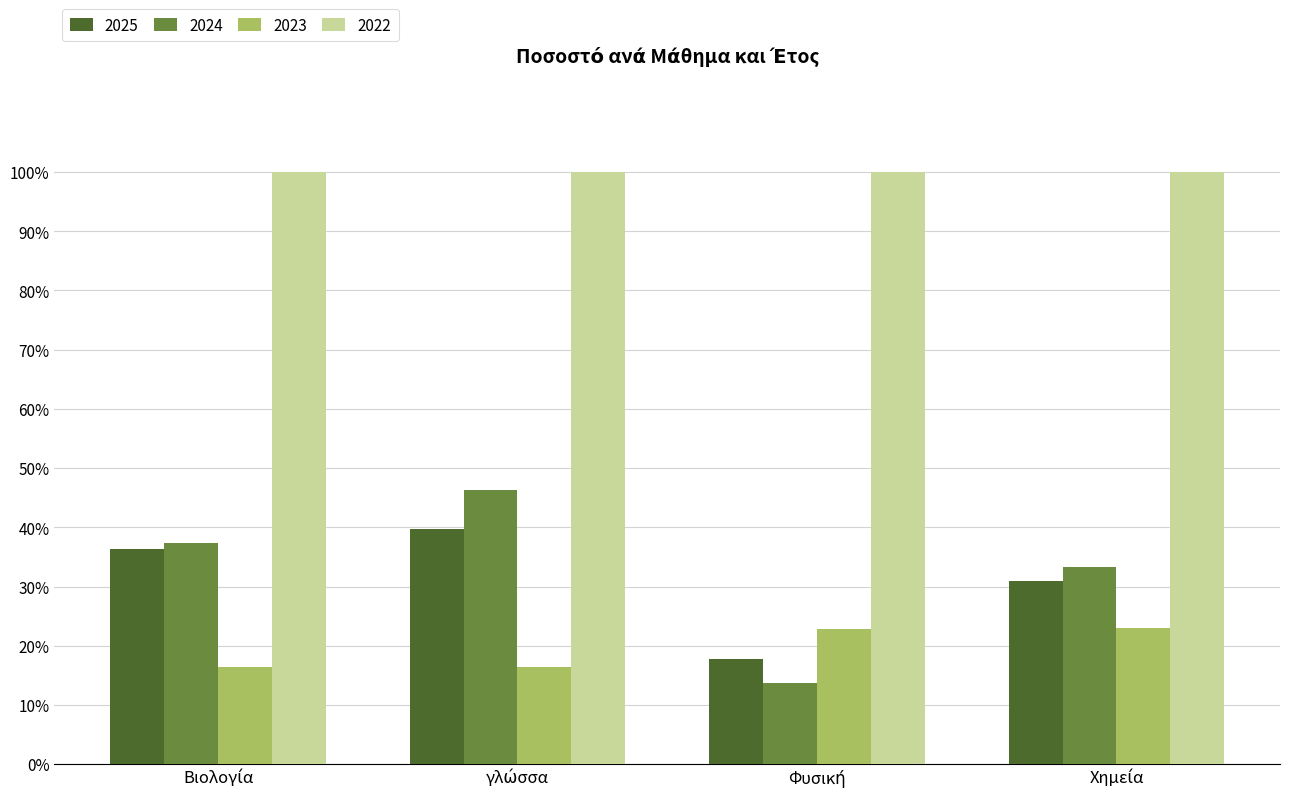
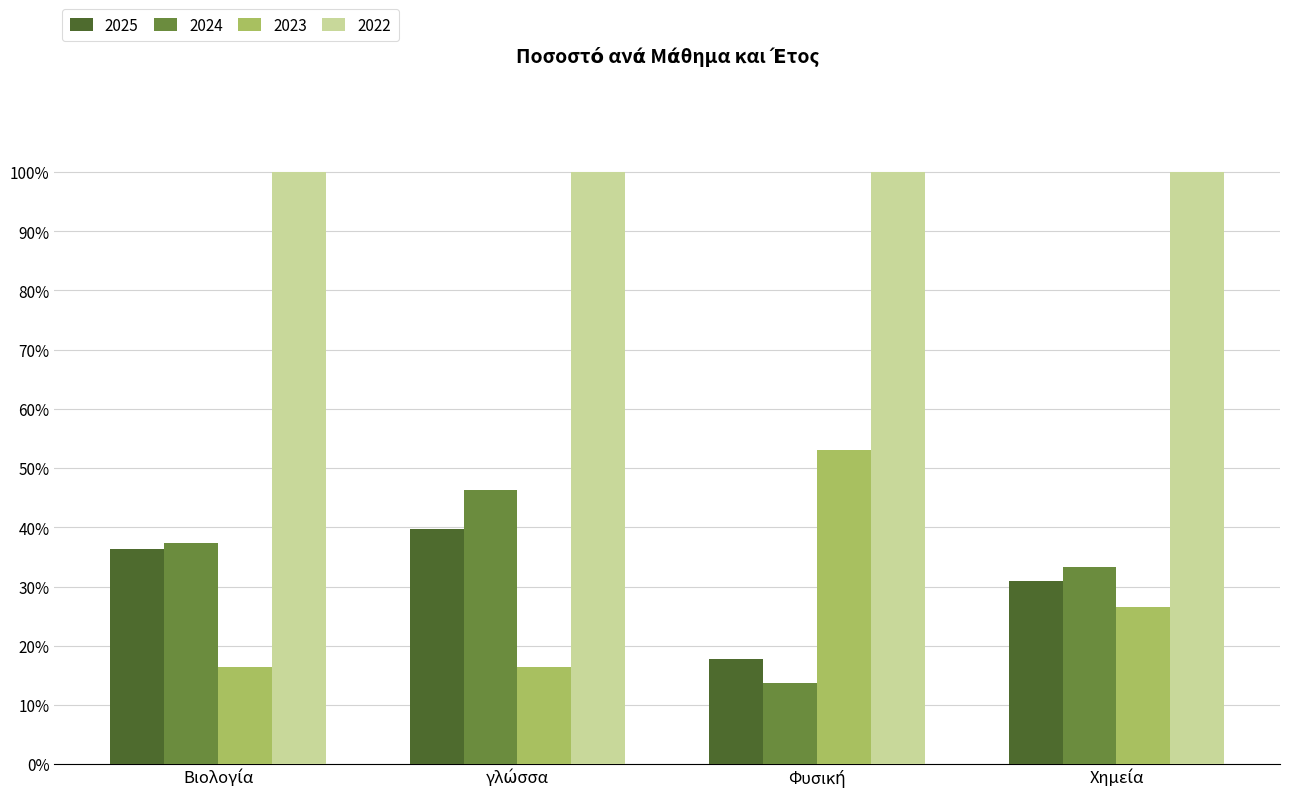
  {
    "2023": {
      "Βιολογία": "16%",
      "γλώσσα": "16%",
-     "Φυσική": "23%",
-     "Χημεία": "23%"
+     "Φυσική": "53%",
+     "Χημεία": "27%"
    },
    "2022": {
      "Βιολογία": "100%",
      "γλώσσα": "100%",
      "Φυσική": "100%",
      "Χημεία": "100%"
    }
  }
